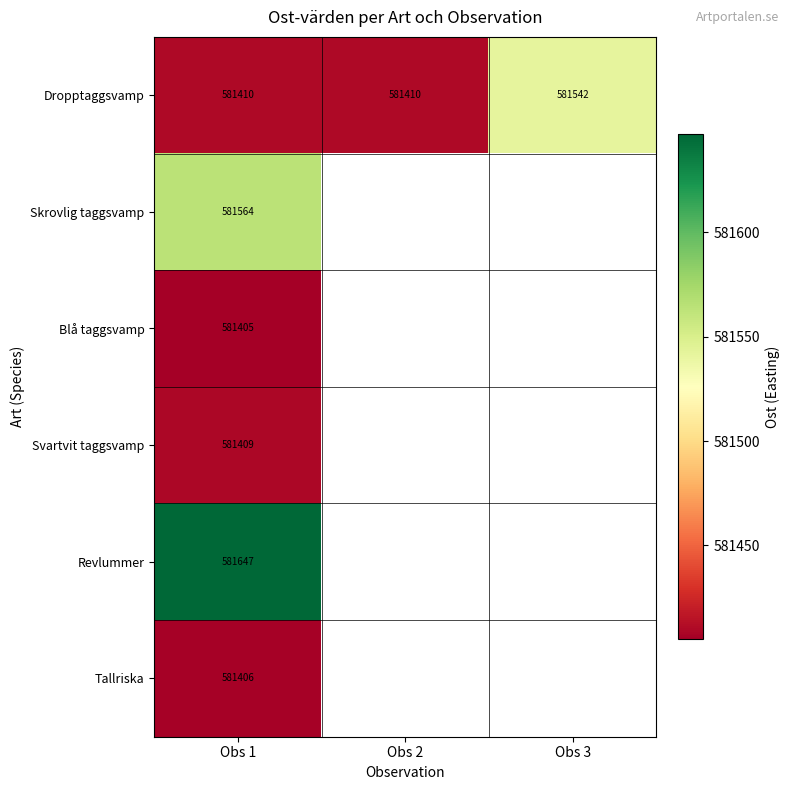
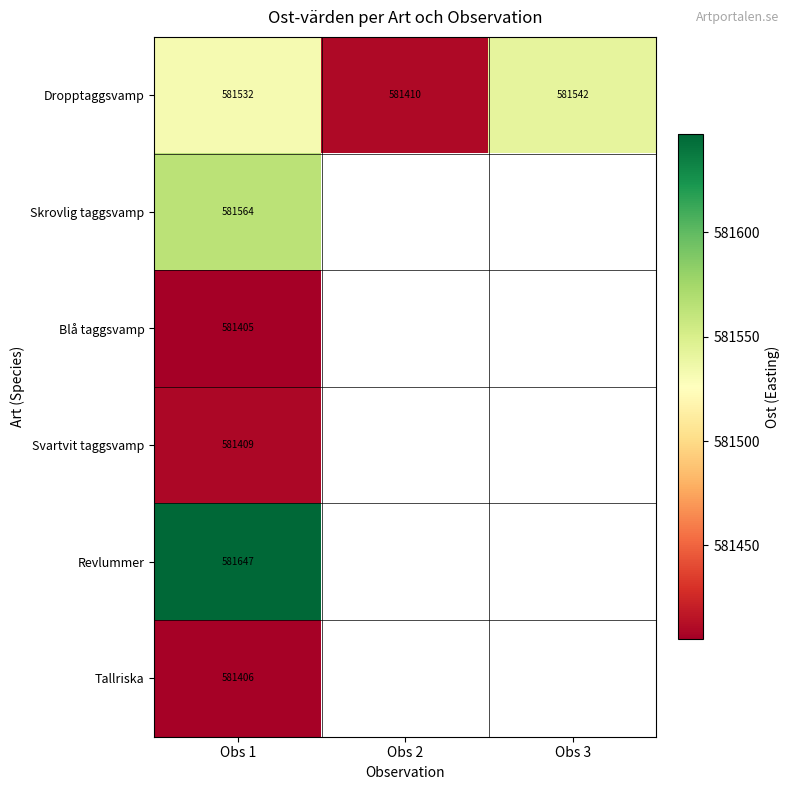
  {
    "Dropptaggsvamp": {
-     "Obs 1": 581410,
+     "Obs 1": 581532,
      "Obs 2": 581410,
      "Obs 3": 581542
    },
    "Skrovlig taggsvamp": {
      "Obs 1": 581564
    },
    "Blå taggsvamp": {
      "Obs 1": 581405
    },
    "Svartvit taggsvamp": {
      "Obs 1": 581409
    },
    "Revlummer": {
      "Obs 1": 581647
    },
    "Tallriska": {
      "Obs 1": 581406
    }
  }
